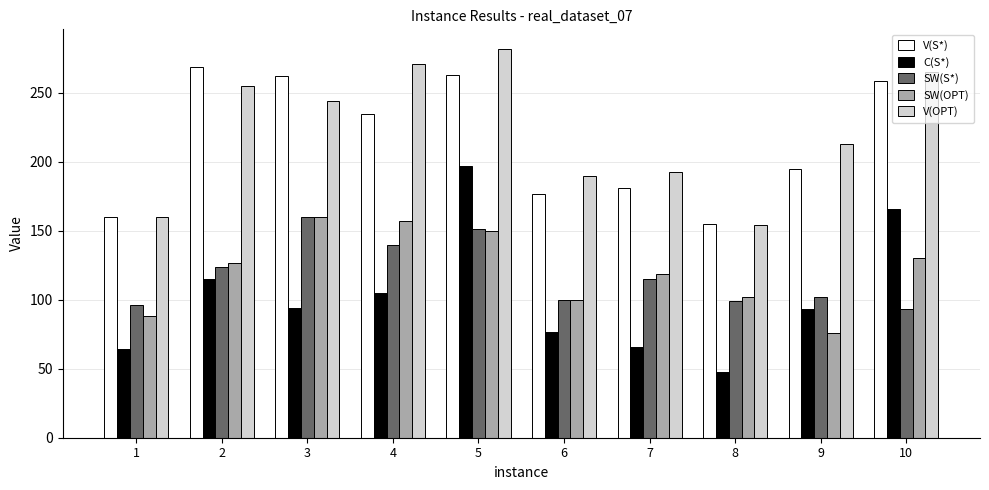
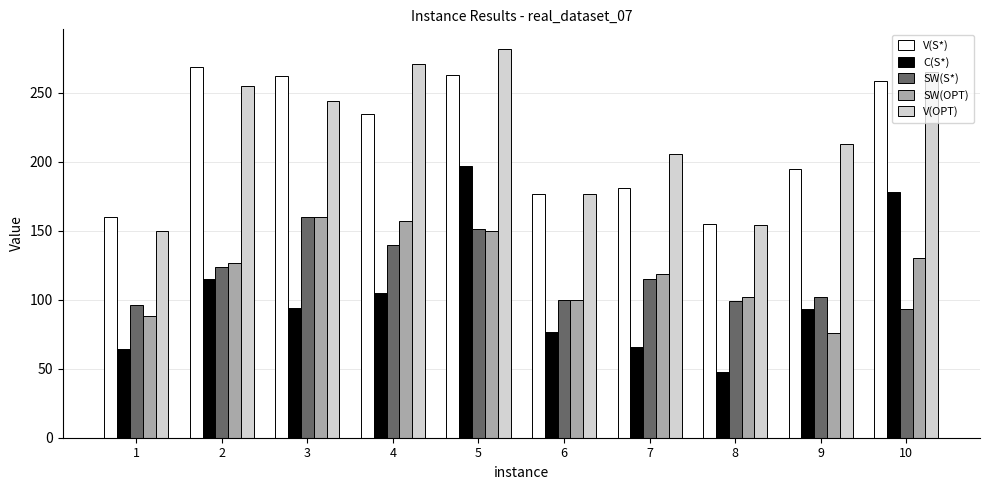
  {
    "V(S*)": {
      "1": 160,
      "2": 269,
      "3": 262,
      "4": 235,
      "5": 263,
      "6": 177,
      "7": 181,
      "8": 155,
      "9": 195,
      "10": 259
    },
    "C(S*)": {
      "1": 64,
      "2": 115,
      "3": 94,
      "4": 105,
      "5": 197,
      "6": 77,
      "7": 66,
      "8": 48,
      "9": 93,
-     "10": 166
+     "10": 178
    },
    "SW(S*)": {
      "1": 96,
      "2": 124,
      "3": 160,
      "4": 140,
      "5": 151,
      "6": 100,
      "7": 115,
      "8": 99,
      "9": 102,
      "10": 93
    },
    "SW(OPT)": {
      "1": 88,
      "2": 127,
      "3": 160,
      "4": 157,
      "5": 150,
      "6": 100,
      "7": 119,
      "8": 102,
      "9": 76,
      "10": 130
    },
    "V(OPT)": {
-     "1": 160,
+     "1": 150,
      "2": 255,
      "3": 244,
      "4": 271,
      "5": 282,
-     "6": 190,
-     "7": 193,
+     "6": 177,
+     "7": 206,
      "8": 154,
      "9": 213
    }
  }
